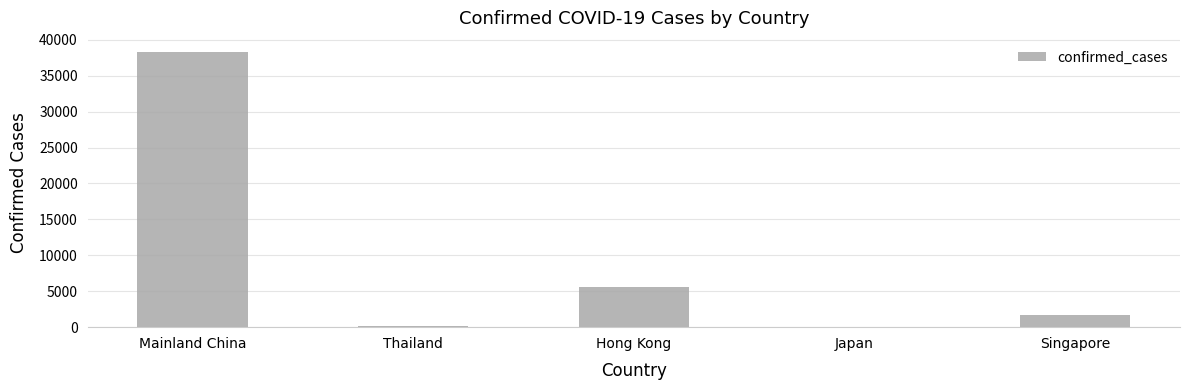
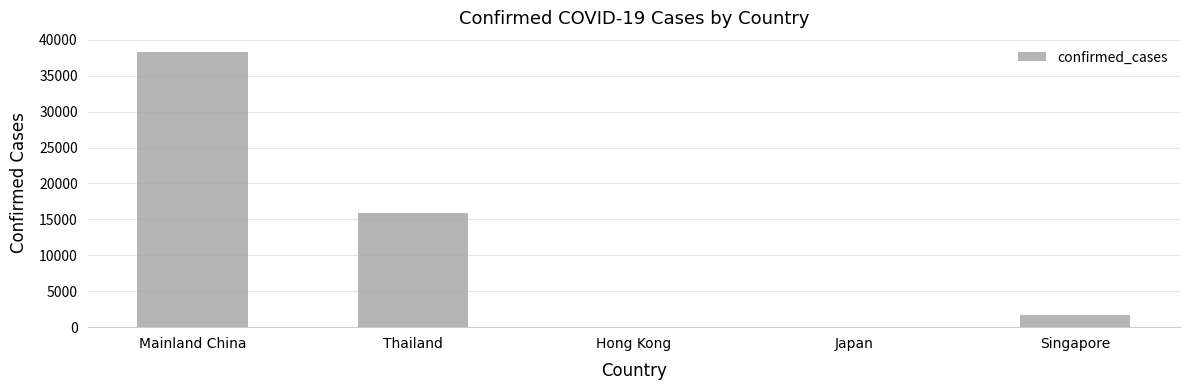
  {
    "Mainland China": 38000,
-   "Thailand": 0,
-   "Hong Kong": 6000,
+   "Thailand": 16000,
+   "Hong Kong": 0,
    "Singapore": 2000
  }
